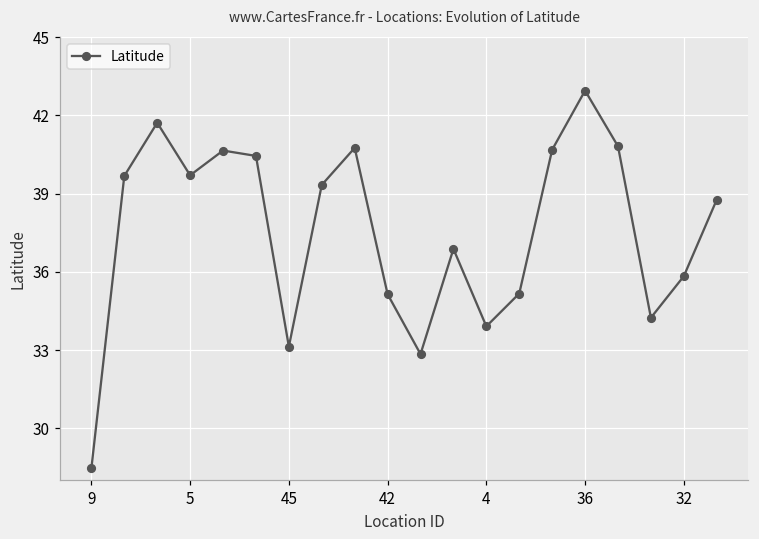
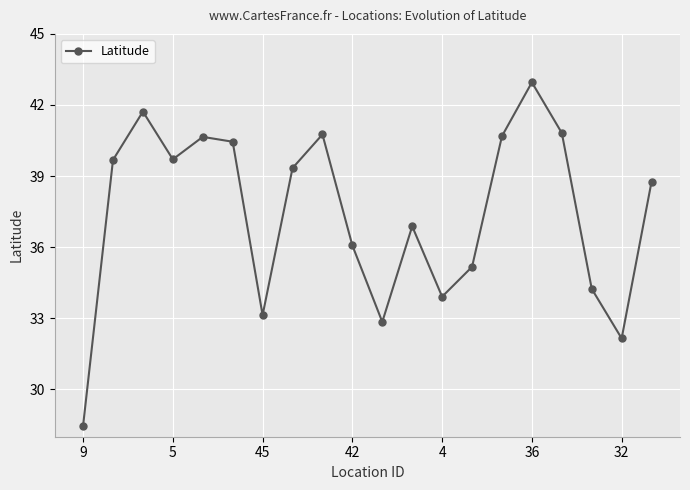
  {
    "9": 28.5,
    "45": 33.1,
-   "42": 35.1,
+   "42": 36.1,
    "36": 43.0,
-   "32": 35.8
+   "32": 32.1
  }
